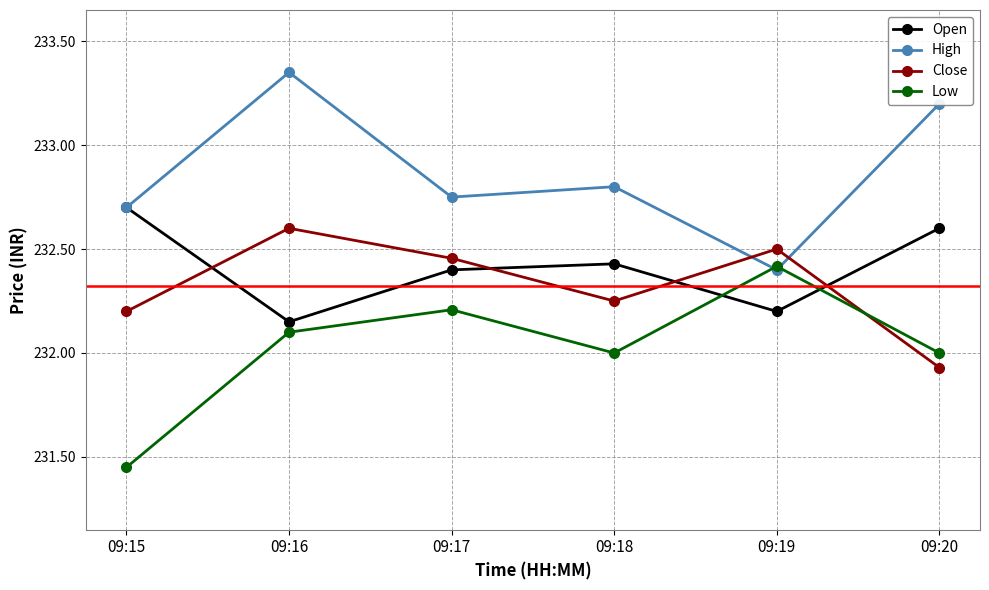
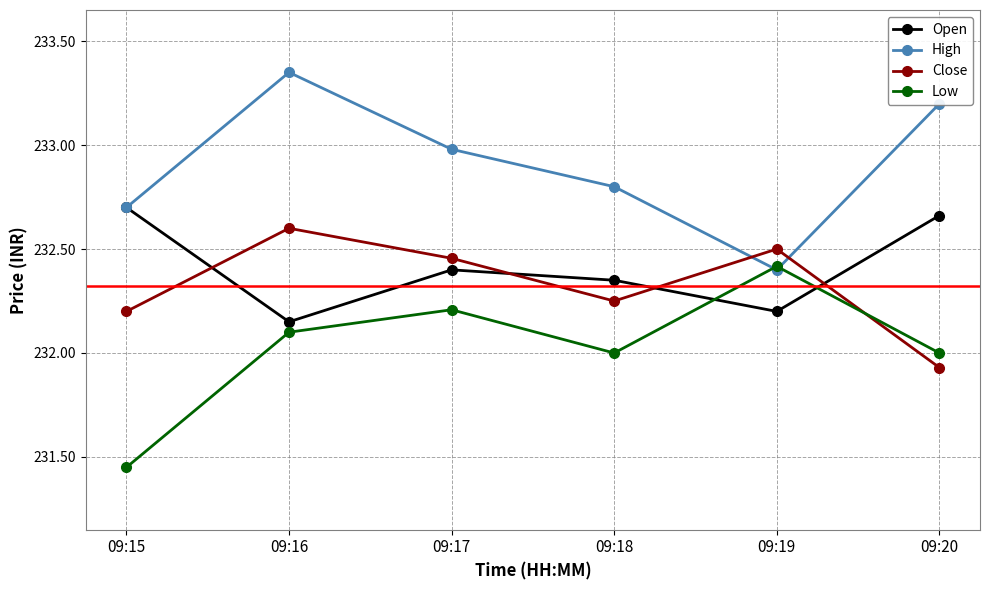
  {
    "Open": {
      "09:16": 232.15,
      "09:17": 232.40,
-     "09:18": 232.43,
+     "09:18": 232.35,
      "09:19": 232.20,
-     "09:20": 232.60
+     "09:20": 232.66
    },
    "High": {
      "09:16": 233.35,
-     "09:17": 232.75,
+     "09:17": 232.98,
      "09:18": 232.80,
      "09:19": 232.40
    },
    "Close": {
      "09:15": 232.20,
      "09:16": 232.60,
      "09:17": 232.46,
      "09:18": 232.25,
      "09:19": 232.50,
      "09:20": 231.93
    },
    "Low": {
      "09:15": 231.45,
      "09:16": 232.10,
      "09:17": 232.21,
      "09:18": 232.00,
      "09:19": 232.42,
      "09:20": 232.00
    }
  }
